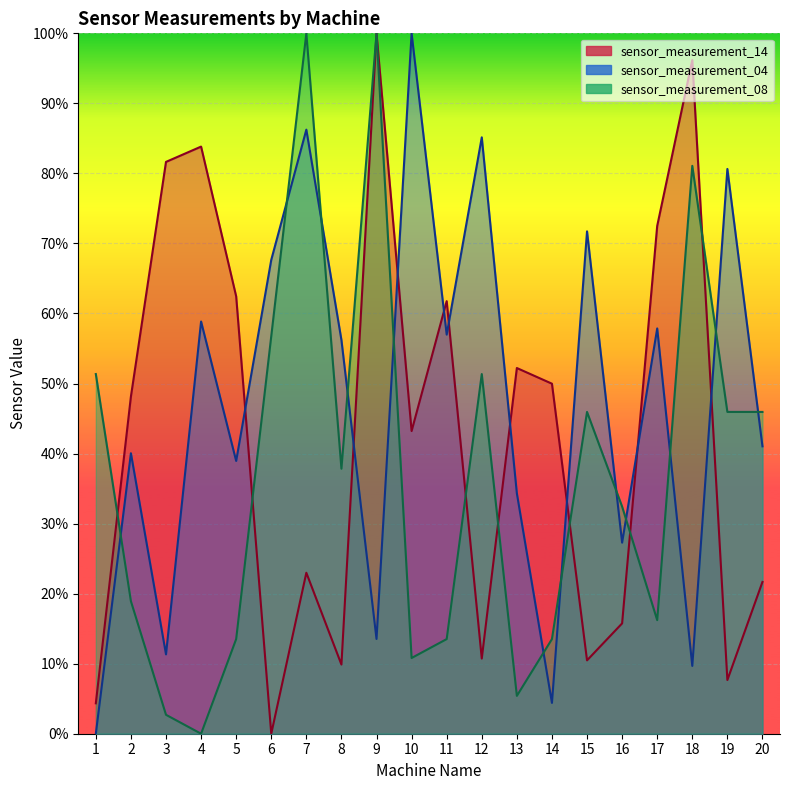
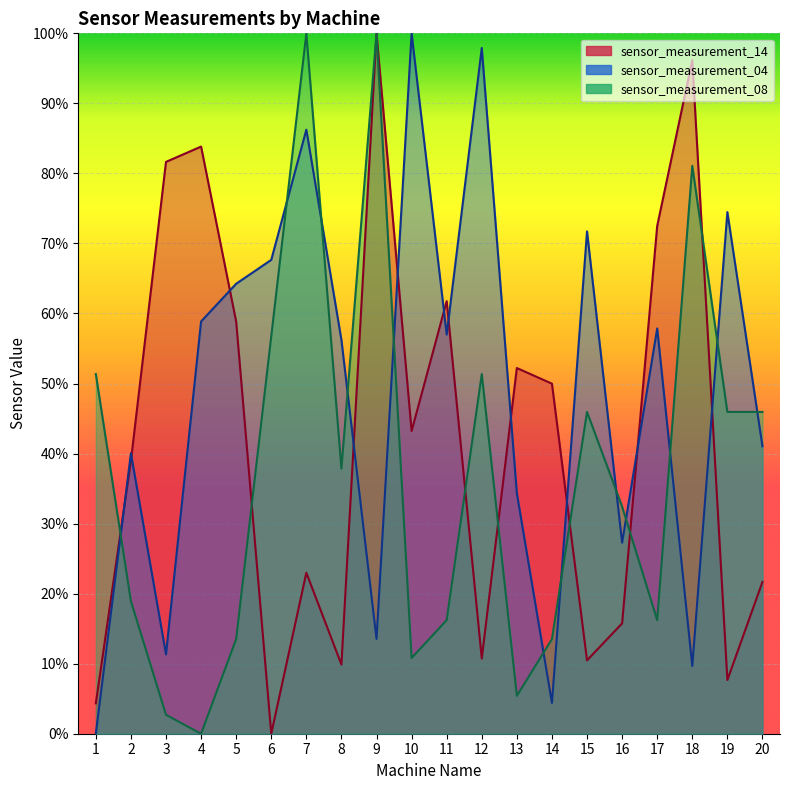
  {
    "sensor_measurement_14": {
      "1": "4%",
-     "2": "48%",
+     "2": "39%",
      "3": "82%",
      "4": "84%",
-     "5": "62%",
+     "5": "59%",
      "6": "0%",
      "7": "23%",
      "8": "10%",
      "10": "43%",
      "11": "62%",
      "12": "11%",
      "13": "52%",
      "14": "50%",
      "15": "10%",
      "16": "16%",
      "17": "73%",
      "19": "8%",
      "20": "22%"
    },
    "sensor_measurement_04": {
      "1": "0%",
      "2": "40%",
      "3": "11%",
      "4": "59%",
-     "5": "39%",
+     "5": "64%",
      "6": "68%",
      "7": "86%",
      "8": "56%",
      "9": "14%",
      "10": "100%",
      "11": "57%",
-     "12": "85%",
+     "12": "98%",
      "13": "34%",
      "14": "4%",
      "15": "72%",
      "16": "27%",
      "17": "58%",
      "18": "10%",
-     "19": "81%",
+     "19": "74%",
      "20": "41%"
    },
    "sensor_measurement_08": {
      "1": "51%",
      "2": "19%",
      "3": "3%",
      "4": "0%",
      "5": "14%",
      "6": "57%",
      "7": "100%",
      "8": "38%",
      "10": "11%",
-     "11": "14%",
+     "11": "16%",
      "12": "51%",
      "13": "5%",
      "14": "14%",
      "15": "46%",
      "16": "32%",
      "17": "16%",
      "18": "81%",
      "19": "46%",
      "20": "46%"
    }
  }
